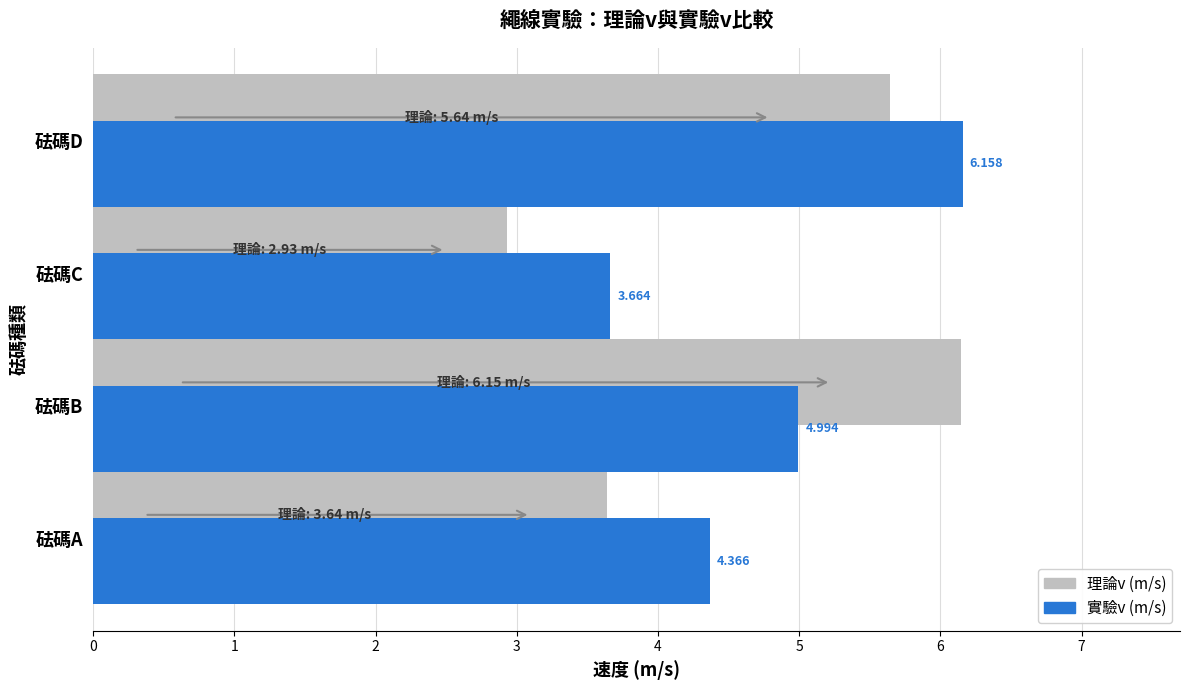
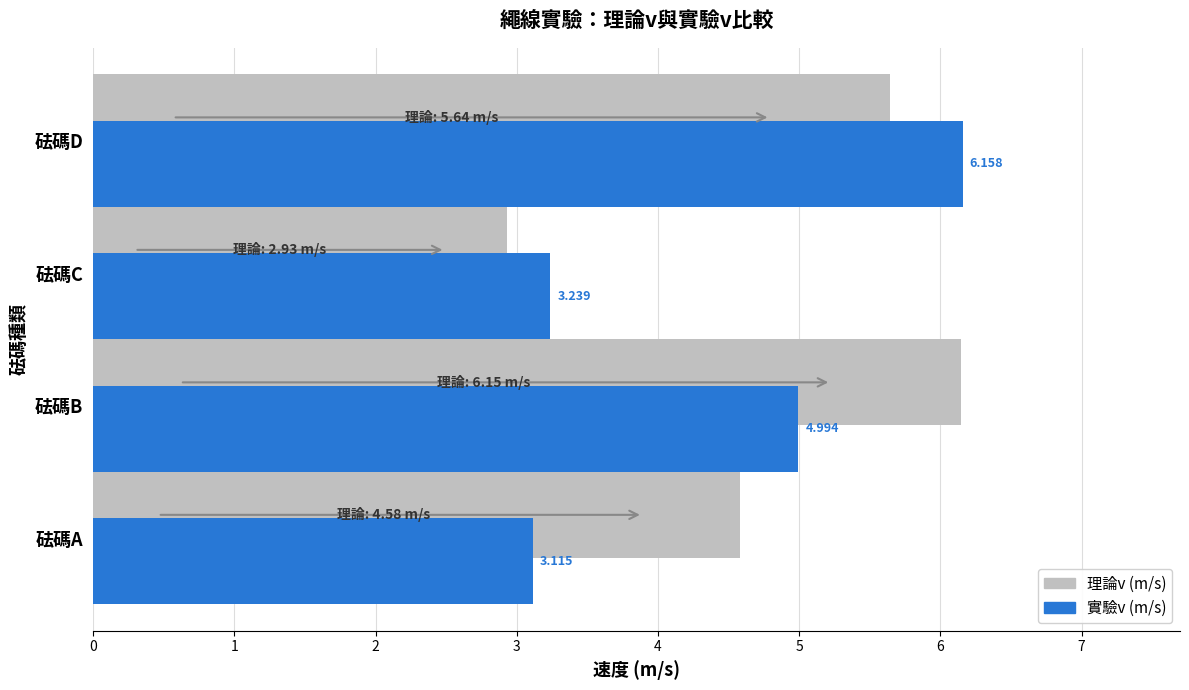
  {
    "理論v (m/s)": {
      "砝碼D": 5.64,
      "砝碼C": 2.93,
      "砝碼B": 6.15,
-     "砝碼A": 3.64
+     "砝碼A": 4.58
    },
    "實驗v (m/s)": {
      "砝碼D": 6.158,
-     "砝碼C": 3.664,
+     "砝碼C": 3.239,
      "砝碼B": 4.994,
-     "砝碼A": 4.366
+     "砝碼A": 3.115
    }
  }
